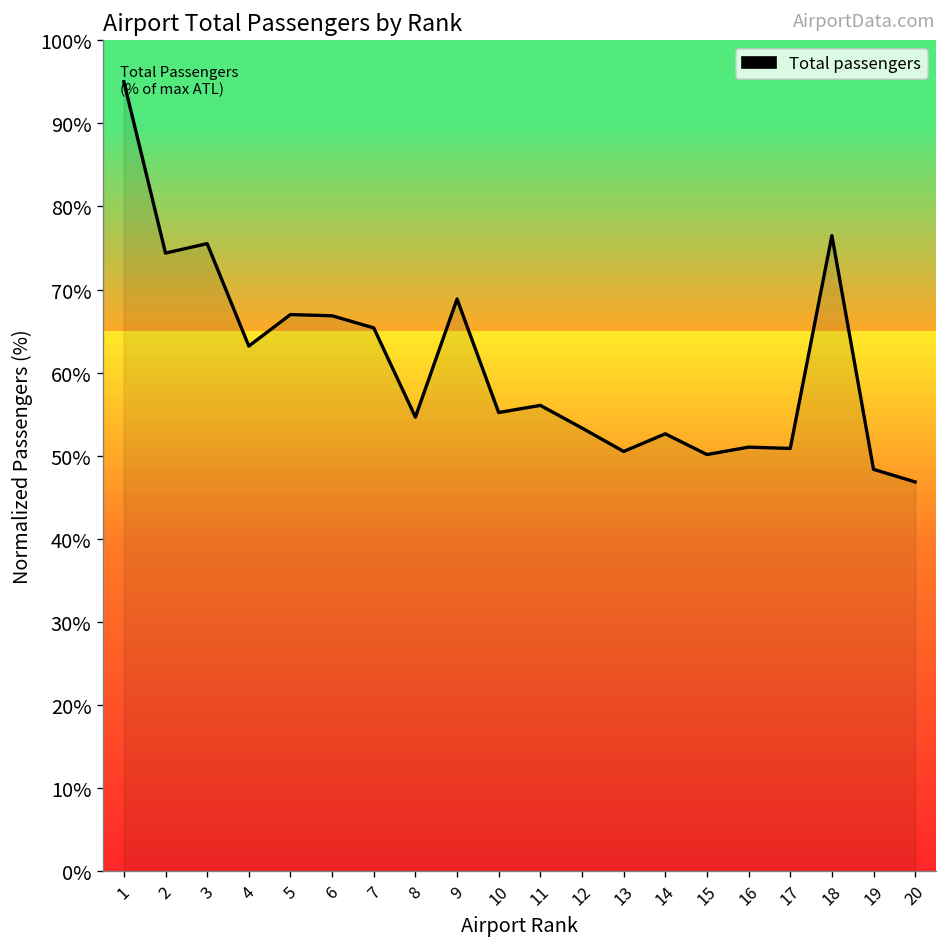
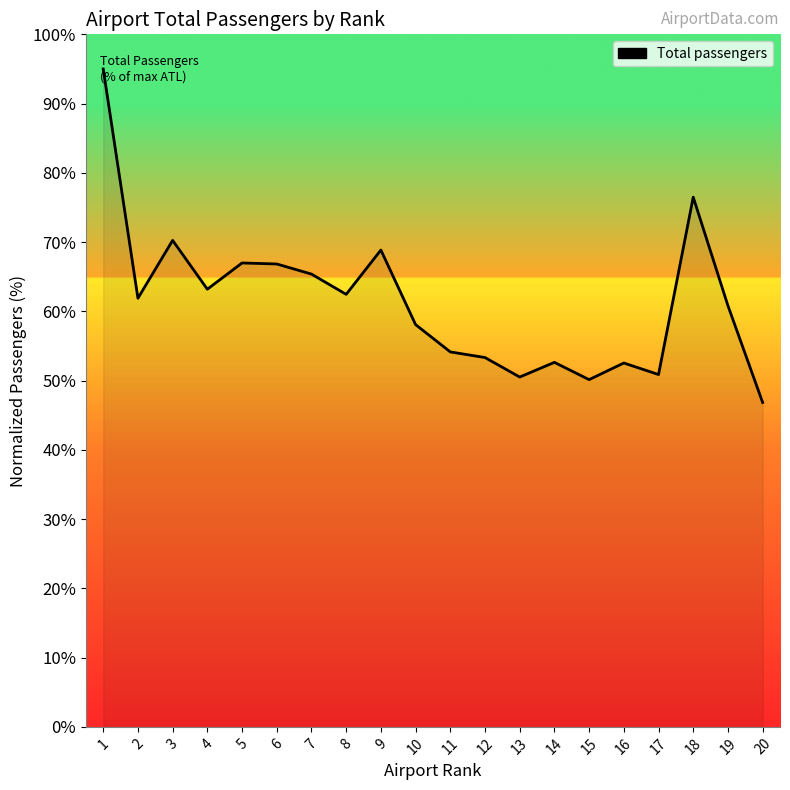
  {
    "1": "95%",
-   "2": "74%",
-   "3": "76%",
+   "2": "62%",
+   "3": "70%",
    "4": "63%",
    "5": "67%",
    "6": "67%",
    "7": "65%",
-   "8": "55%",
+   "8": "62%",
    "9": "69%",
-   "10": "55%",
-   "11": "56%",
+   "10": "58%",
+   "11": "54%",
    "12": "53%",
    "13": "51%",
    "14": "53%",
    "15": "50%",
-   "16": "51%",
+   "16": "53%",
    "17": "51%",
    "18": "76%",
-   "19": "48%",
+   "19": "61%",
    "20": "47%"
  }
